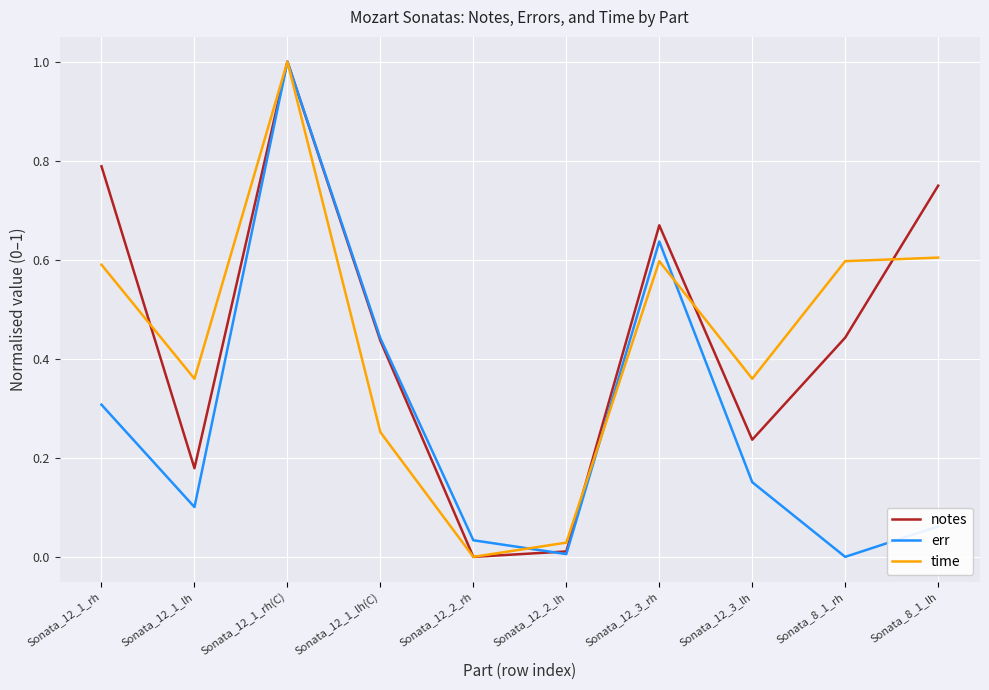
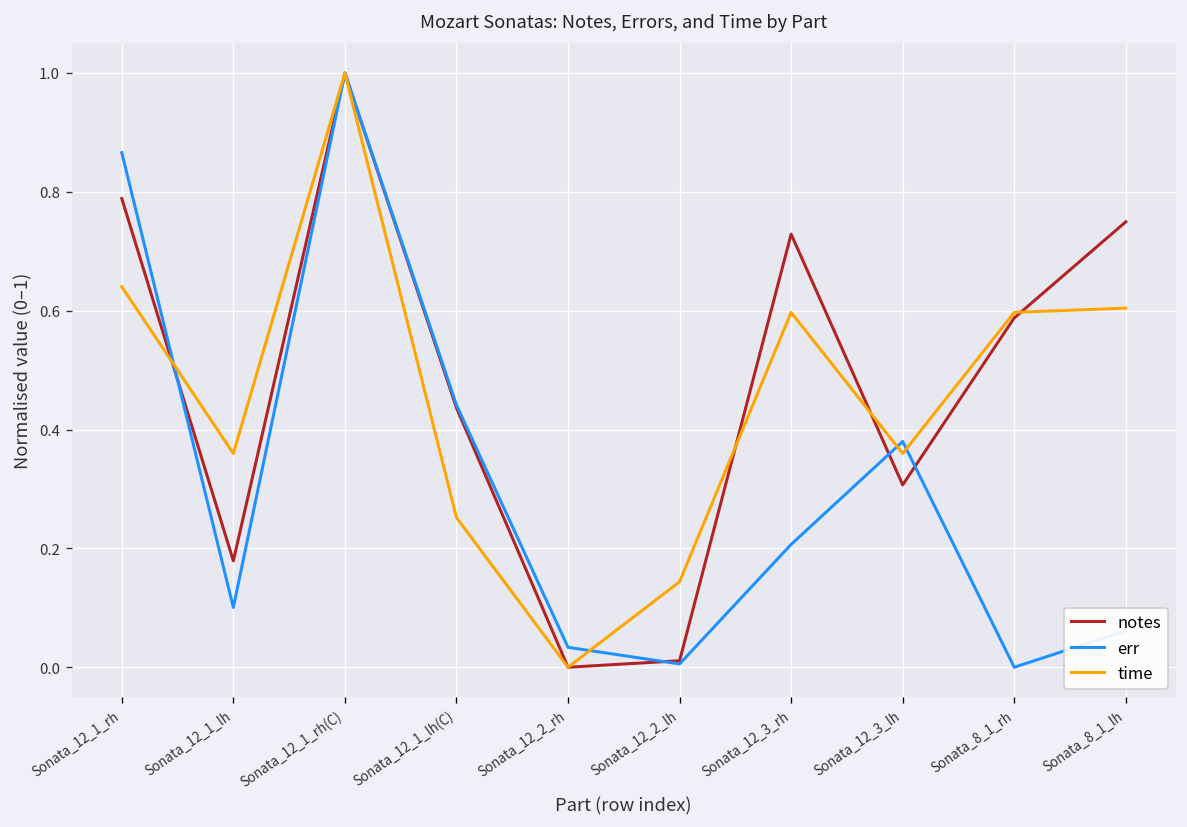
  {
    "notes": {
      "Sonata_12_1_rh": 0.79,
      "Sonata_12_1_lh": 0.18,
      "Sonata_12_2_lh": 0.01,
-     "Sonata_12_3_rh": 0.67,
-     "Sonata_12_3_lh": 0.24,
-     "Sonata_8_1_rh": 0.44,
+     "Sonata_12_3_rh": 0.73,
+     "Sonata_12_3_lh": 0.31,
+     "Sonata_8_1_rh": 0.59,
      "Sonata_8_1_lh": 0.75
    },
    "err": {
-     "Sonata_12_1_rh": 0.31,
+     "Sonata_12_1_rh": 0.87,
      "Sonata_12_1_lh": 0.10,
      "Sonata_12_2_rh": 0.03,
      "Sonata_12_2_lh": 0.01,
-     "Sonata_12_3_rh": 0.64,
-     "Sonata_12_3_lh": 0.15,
+     "Sonata_12_3_rh": 0.21,
+     "Sonata_12_3_lh": 0.38,
      "Sonata_8_1_rh": 0.00
    },
    "time": {
-     "Sonata_12_1_rh": 0.59,
+     "Sonata_12_1_rh": 0.64,
      "Sonata_12_1_lh": 0.36,
      "Sonata_12_1_lh(C)": 0.25,
-     "Sonata_12_2_lh": 0.03,
+     "Sonata_12_2_lh": 0.14,
      "Sonata_12_3_rh": 0.60,
      "Sonata_12_3_lh": 0.36,
      "Sonata_8_1_rh": 0.60,
      "Sonata_8_1_lh": 0.60
    }
  }
